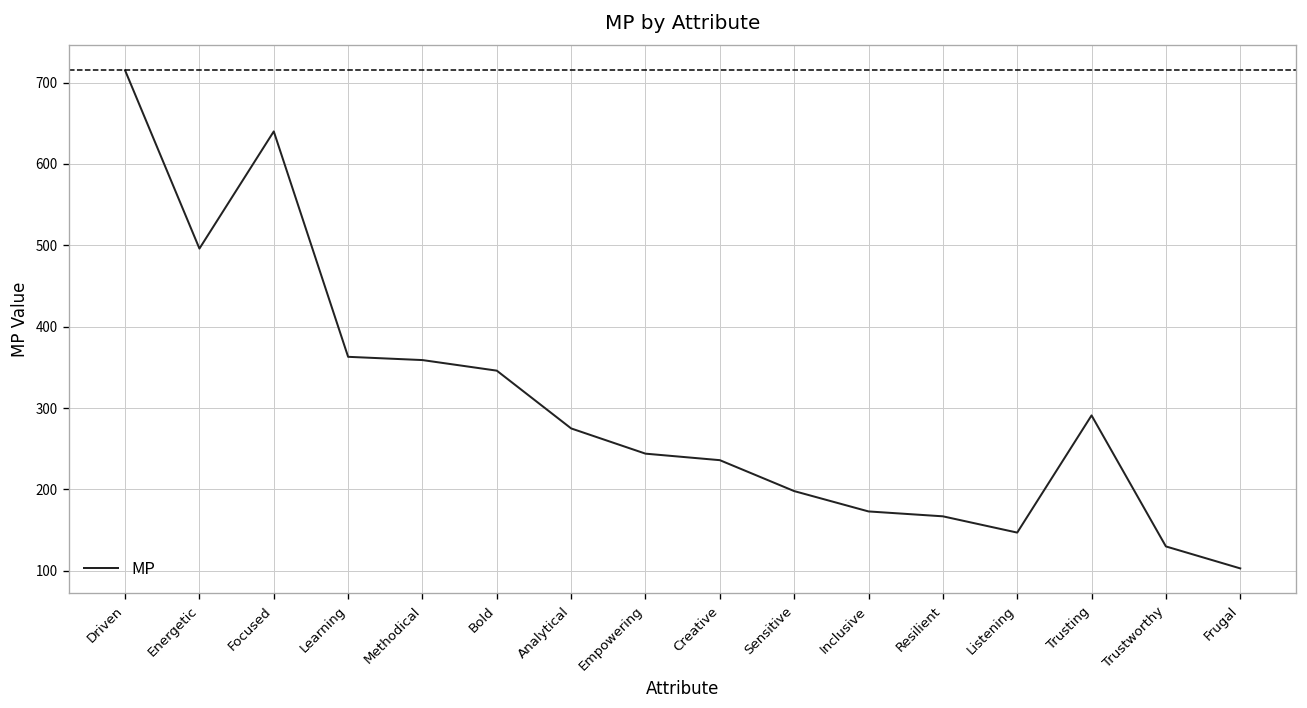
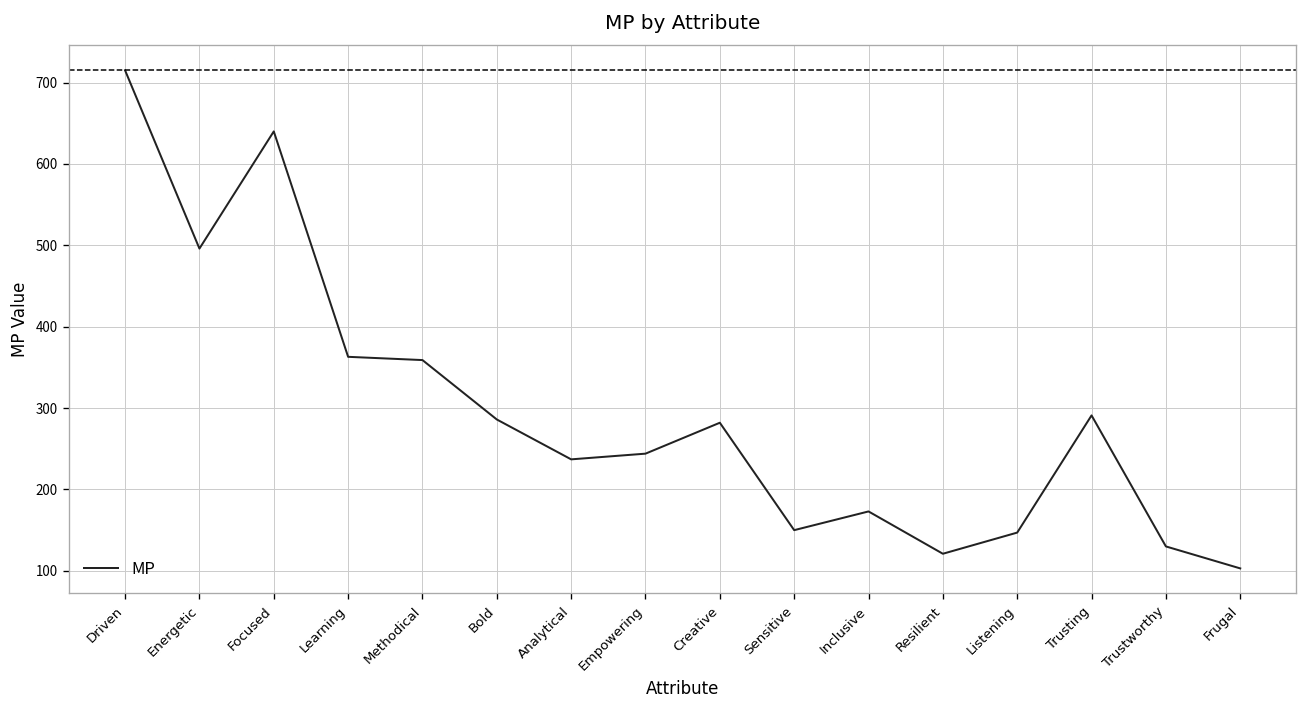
  {
    "Driven": 720,
    "Energetic": 500,
    "Focused": 640,
    "Learning": 360,
    "Methodical": 360,
-   "Bold": 350,
-   "Analytical": 280,
+   "Bold": 290,
+   "Analytical": 240,
    "Empowering": 240,
-   "Creative": 240,
-   "Sensitive": 200,
+   "Creative": 280,
+   "Sensitive": 150,
    "Inclusive": 170,
-   "Resilient": 170,
+   "Resilient": 120,
    "Listening": 150,
    "Trusting": 290,
    "Trustworthy": 130,
    "Frugal": 100
  }
